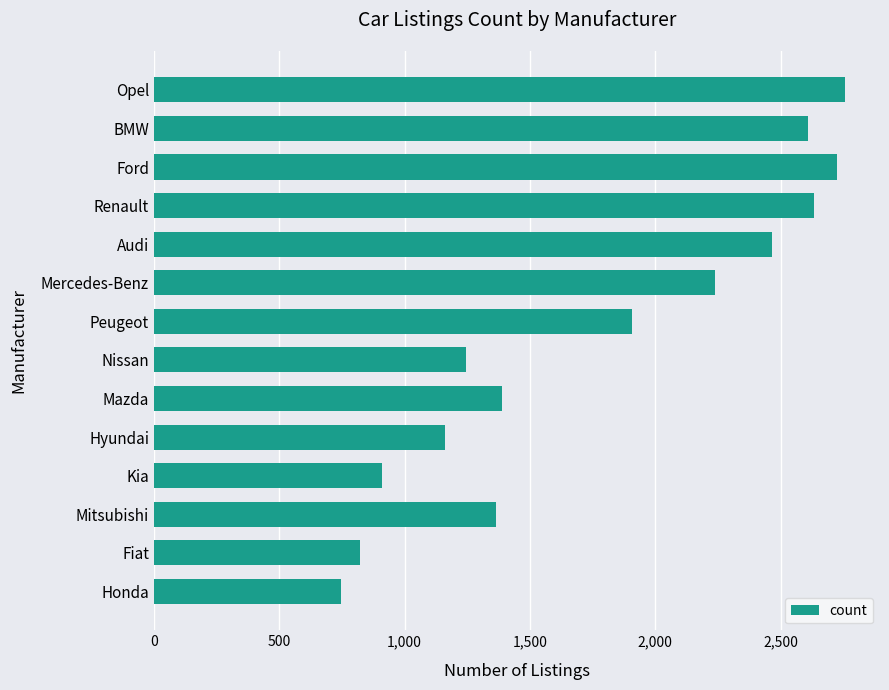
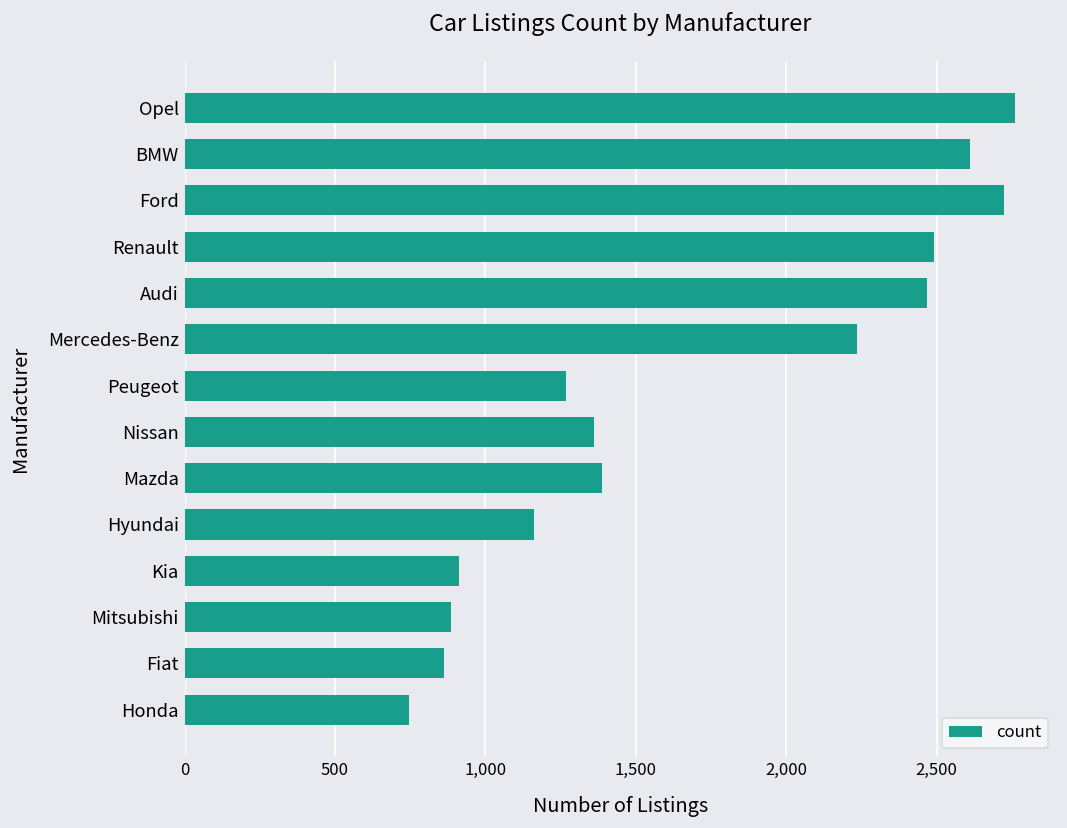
  {
    "Opel": "2,760",
    "BMW": "2,610",
    "Ford": "2,730",
-   "Renault": "2,630",
+   "Renault": "2,490",
    "Audi": "2,470",
    "Mercedes-Benz": "2,240",
-   "Peugeot": "1,910",
-   "Nissan": "1,250",
+   "Peugeot": "1,270",
+   "Nissan": "1,360",
    "Mazda": "1,390",
    "Hyundai": "1,160",
    "Kia": "910",
-   "Mitsubishi": "1,370",
-   "Fiat": "820",
+   "Mitsubishi": "890",
+   "Fiat": "860",
    "Honda": "750"
  }
